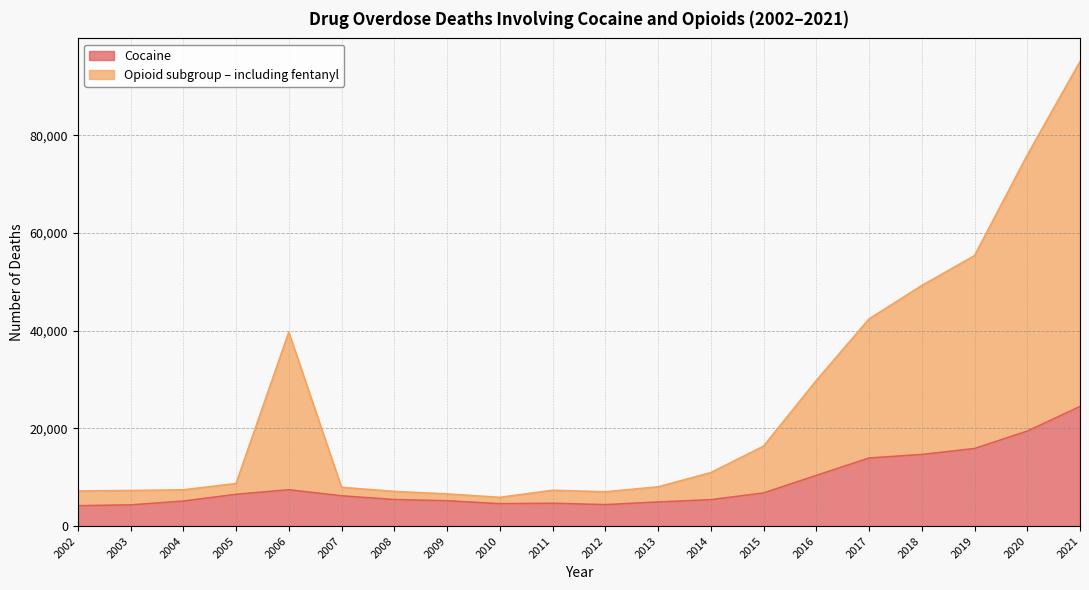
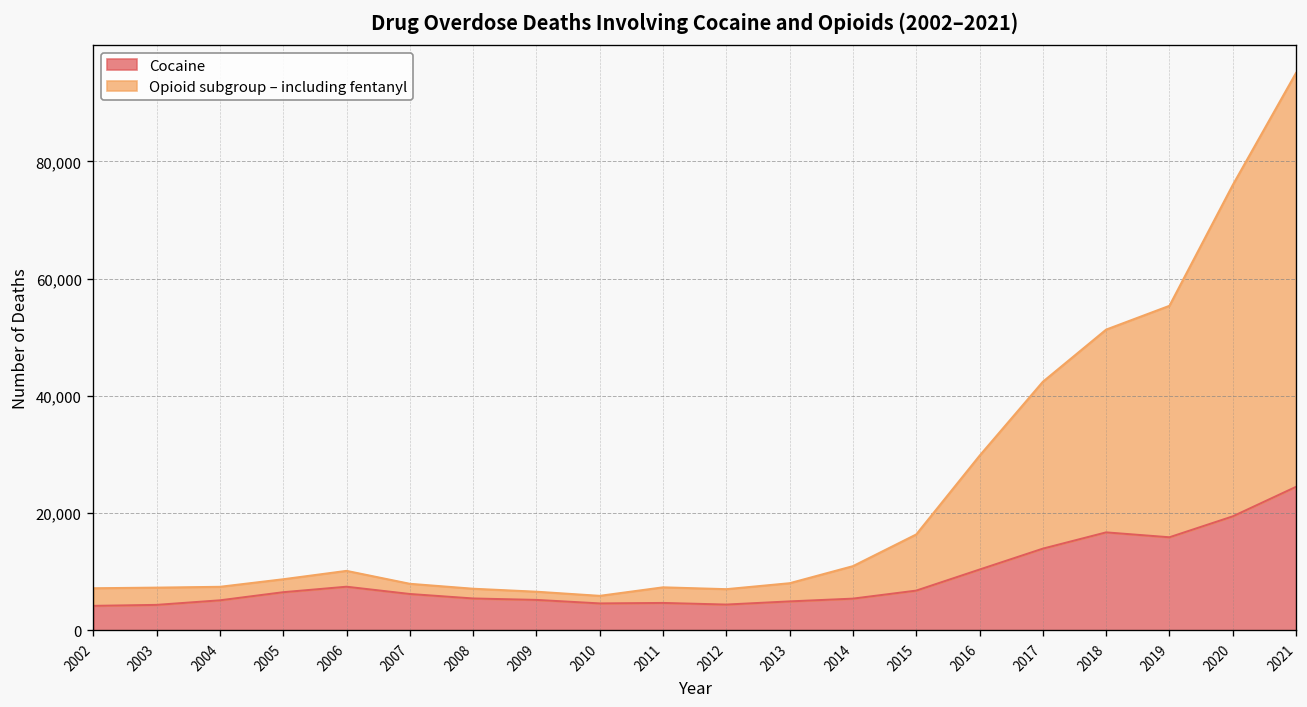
  {
    "Cocaine": {
      "2002": "4,000",
      "2003": "4,000",
      "2004": "5,000",
      "2005": "7,000",
      "2006": "7,000",
      "2007": "6,000",
      "2008": "5,000",
      "2009": "5,000",
      "2010": "5,000",
      "2011": "5,000",
      "2012": "4,000",
      "2013": "5,000",
      "2014": "5,000",
      "2015": "7,000",
      "2016": "10,000",
      "2017": "14,000",
-     "2018": "15,000",
+     "2018": "17,000",
      "2019": "16,000",
      "2020": "19,000",
      "2021": "24,000"
    },
    "Opioid subgroup – including fentanyl": {
      "2002": "3,000",
      "2003": "3,000",
      "2004": "2,000",
      "2005": "2,000",
-     "2006": "32,000",
+     "2006": "3,000",
      "2007": "2,000",
      "2008": "2,000",
      "2009": "1,000",
      "2010": "1,000",
      "2011": "3,000",
      "2012": "3,000",
      "2013": "3,000",
      "2014": "6,000",
      "2015": "10,000",
      "2016": "19,000",
      "2017": "28,000",
      "2018": "35,000",
      "2019": "39,000",
      "2020": "57,000",
      "2021": "71,000"
    }
  }
